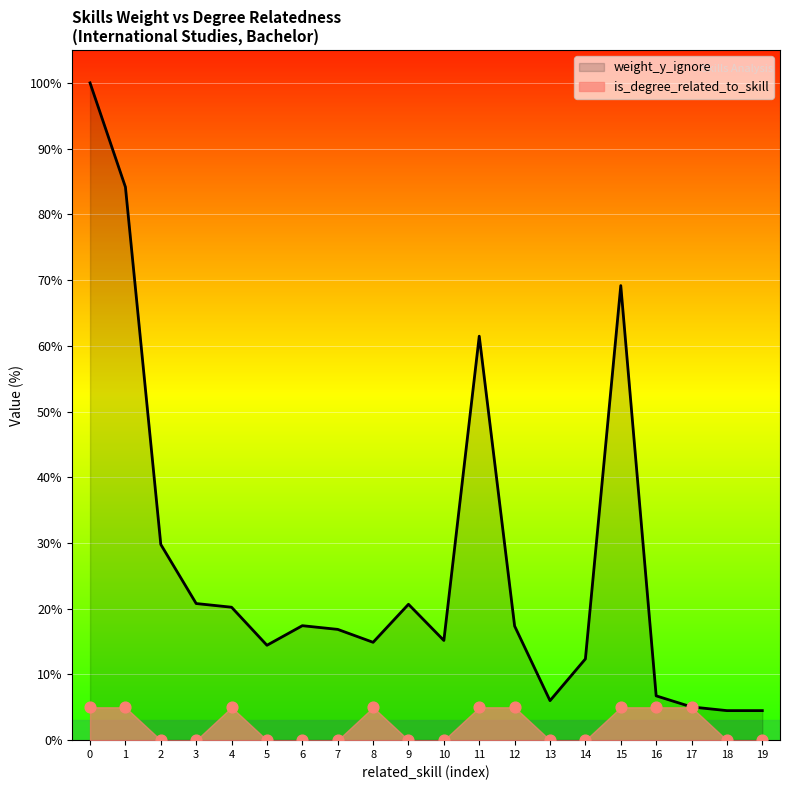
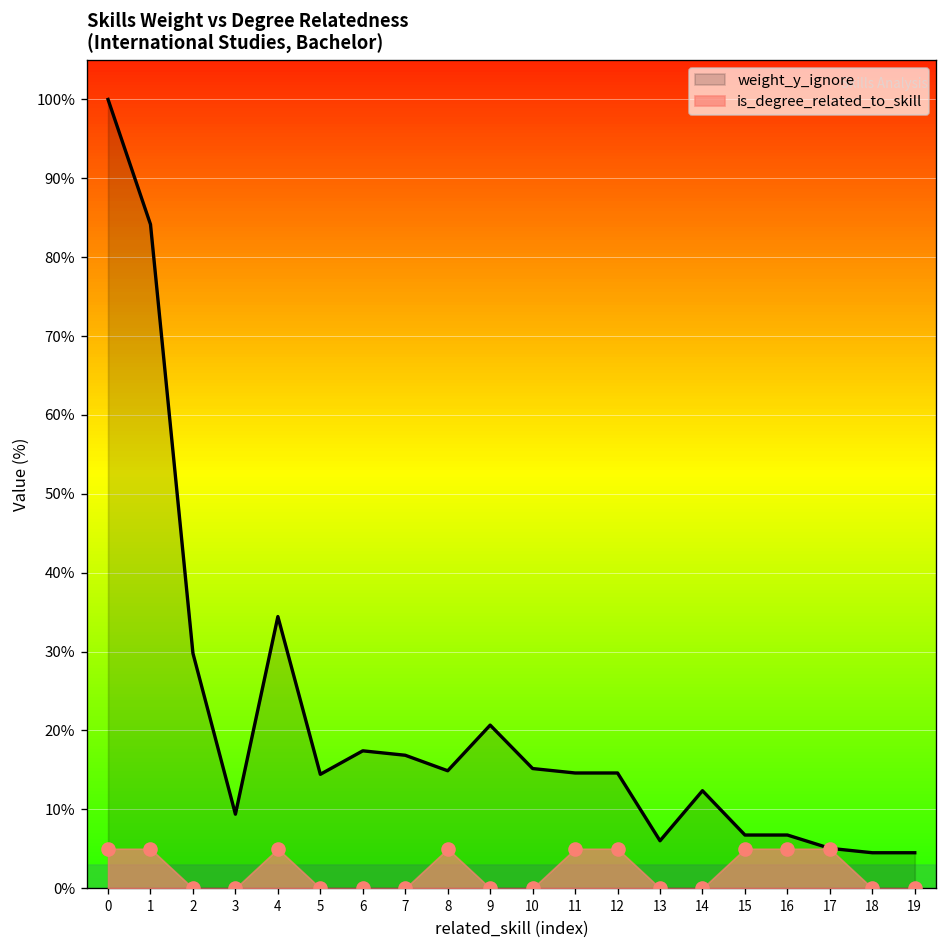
  {
    "weight_y_ignore": {
      "0": "100%",
      "1": "84%",
      "2": "30%",
-     "3": "21%",
-     "4": "20%",
+     "3": "9%",
+     "4": "34%",
      "5": "14%",
      "6": "17%",
      "7": "17%",
      "8": "15%",
      "9": "21%",
      "10": "15%",
-     "11": "61%",
-     "12": "17%",
+     "11": "15%",
+     "12": "15%",
      "13": "6%",
      "14": "12%",
-     "15": "69%",
+     "15": "7%",
      "16": "7%",
      "18": "4%",
      "19": "4%"
    },
    "is_degree_related_to_skill": {
      "0": "5%",
      "1": "5%",
      "2": "0%",
      "3": "0%",
      "4": "5%",
      "5": "0%",
      "6": "0%",
      "7": "0%",
      "8": "5%",
      "9": "0%",
      "10": "0%",
      "11": "5%",
      "12": "5%",
      "13": "0%",
      "14": "0%",
      "15": "5%",
      "16": "5%",
      "18": "0%",
      "19": "0%"
    }
  }
